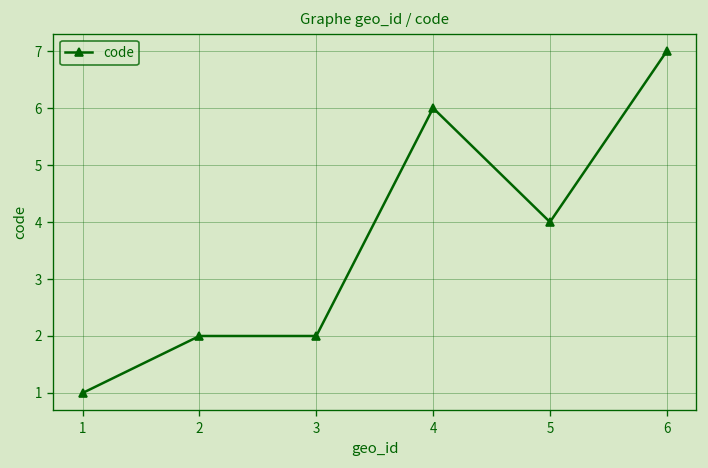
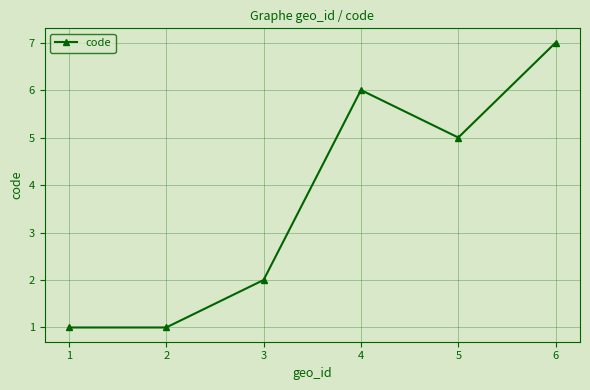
  {
    "1": 1,
-   "2": 2,
+   "2": 1,
    "3": 2,
    "4": 6,
-   "5": 4,
+   "5": 5,
    "6": 7
  }
